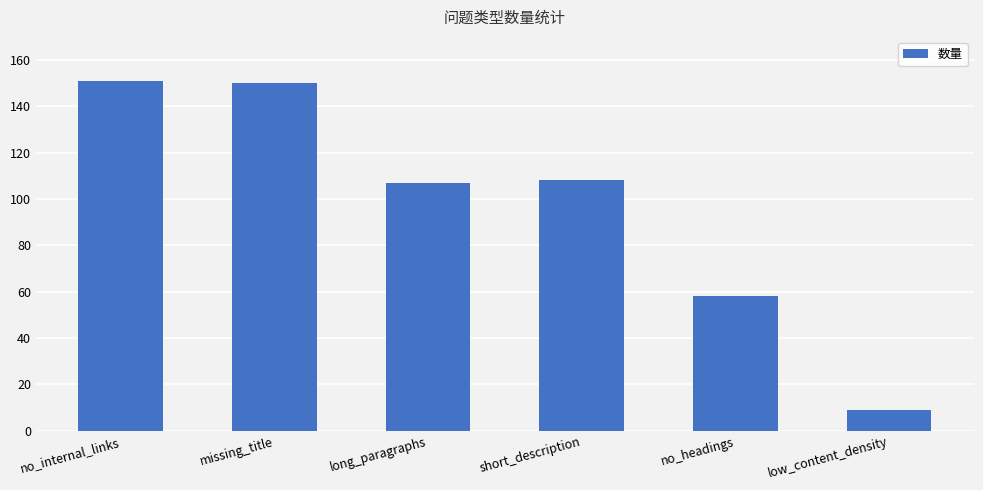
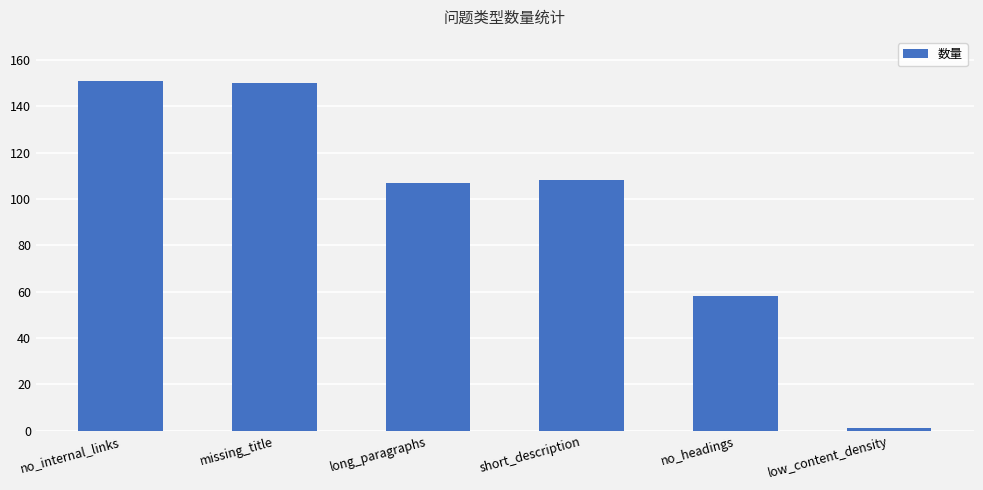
  {
    "no_internal_links": 151,
    "missing_title": 150,
    "long_paragraphs": 107,
    "short_description": 108,
    "no_headings": 58,
-   "low_content_density": 9
+   "low_content_density": 1
  }
